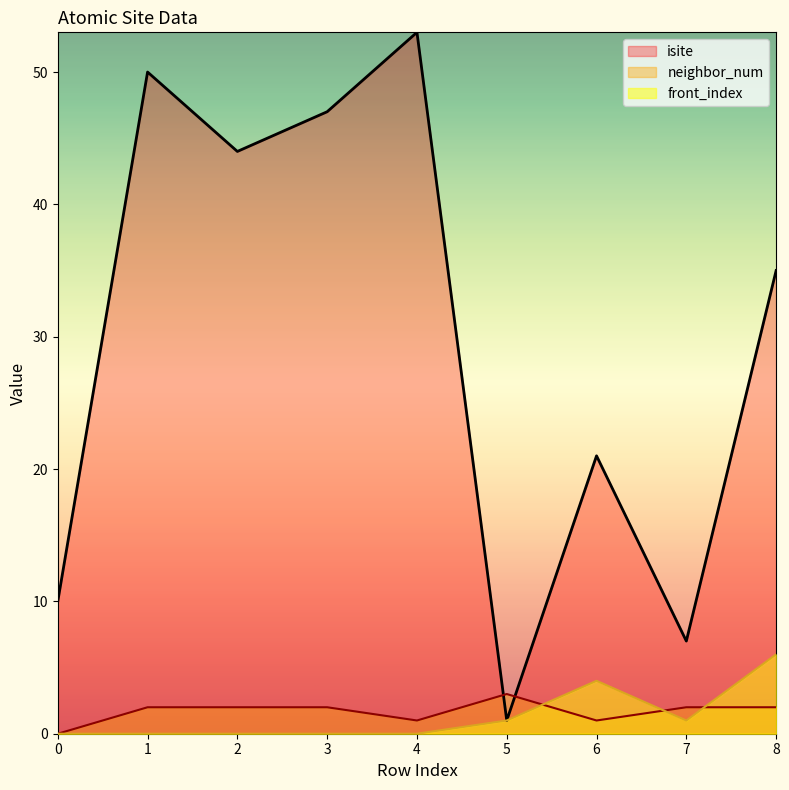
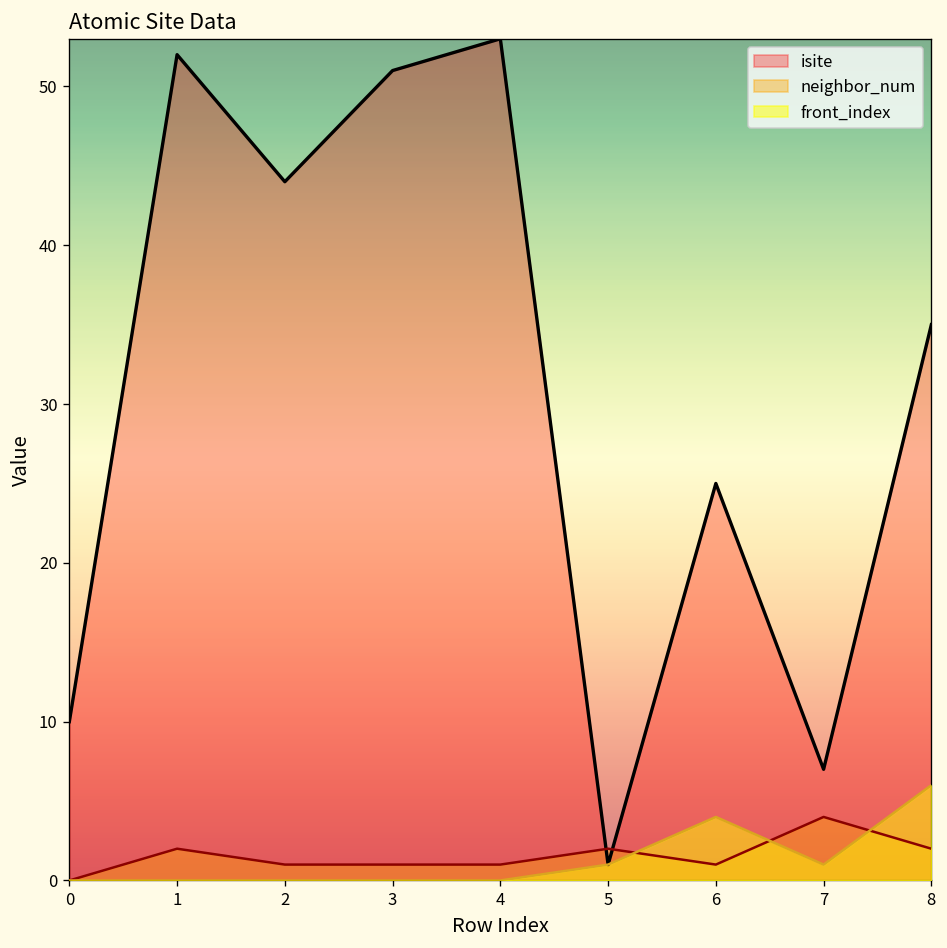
  {
    "isite": {
      "0": 10,
-     "1": 50,
+     "1": 52,
      "2": 44,
-     "3": 47,
+     "3": 51,
      "4": 53,
-     "6": 21,
+     "6": 25,
      "7": 7,
      "8": 35
    },
    "neighbor_num": {
      "1": 2,
-     "2": 2,
-     "3": 2,
+     "2": 1,
+     "3": 1,
      "4": 1,
-     "5": 3,
+     "5": 2,
      "6": 1,
-     "7": 2,
+     "7": 4,
      "8": 2
    },
    "front_index": {
      "1": 0,
      "2": 0,
      "3": 0,
      "4": 0,
      "6": 4,
      "7": 1,
      "8": 6
    }
  }
